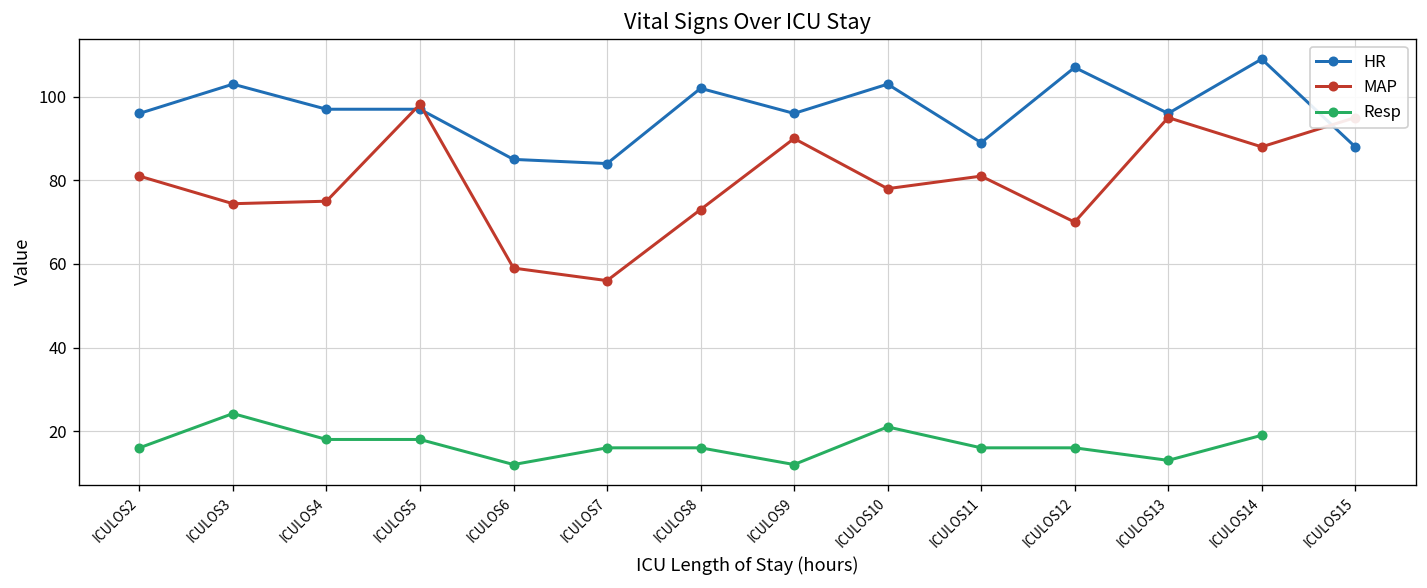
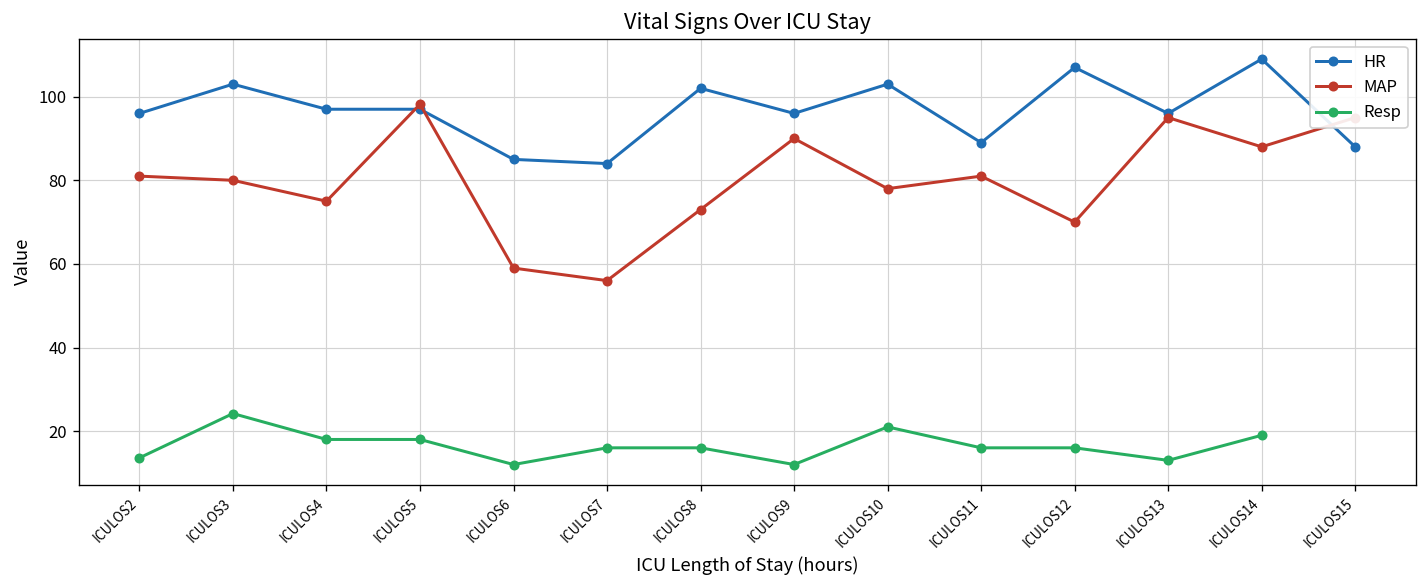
  {
    "HR": {
      "ICULOS2": 96,
      "ICULOS3": 103,
      "ICULOS4": 97,
      "ICULOS5": 97,
      "ICULOS6": 85,
      "ICULOS7": 84,
      "ICULOS8": 102,
      "ICULOS9": 96,
      "ICULOS10": 103,
      "ICULOS11": 89,
      "ICULOS12": 107,
      "ICULOS13": 96,
      "ICULOS14": 109,
      "ICULOS15": 88
    },
    "MAP": {
      "ICULOS2": 81,
-     "ICULOS3": 74,
+     "ICULOS3": 80,
      "ICULOS4": 75,
      "ICULOS5": 98,
      "ICULOS6": 59,
      "ICULOS7": 56,
      "ICULOS8": 73,
      "ICULOS9": 90,
      "ICULOS10": 78,
      "ICULOS11": 81,
      "ICULOS12": 70,
      "ICULOS13": 95,
      "ICULOS14": 88
    },
    "Resp": {
-     "ICULOS2": 16,
+     "ICULOS2": 14,
      "ICULOS3": 24,
      "ICULOS4": 18,
      "ICULOS5": 18,
      "ICULOS6": 12,
      "ICULOS7": 16,
      "ICULOS8": 16,
      "ICULOS9": 12,
      "ICULOS10": 21,
      "ICULOS11": 16,
      "ICULOS12": 16,
      "ICULOS13": 13,
      "ICULOS14": 19
    }
  }
